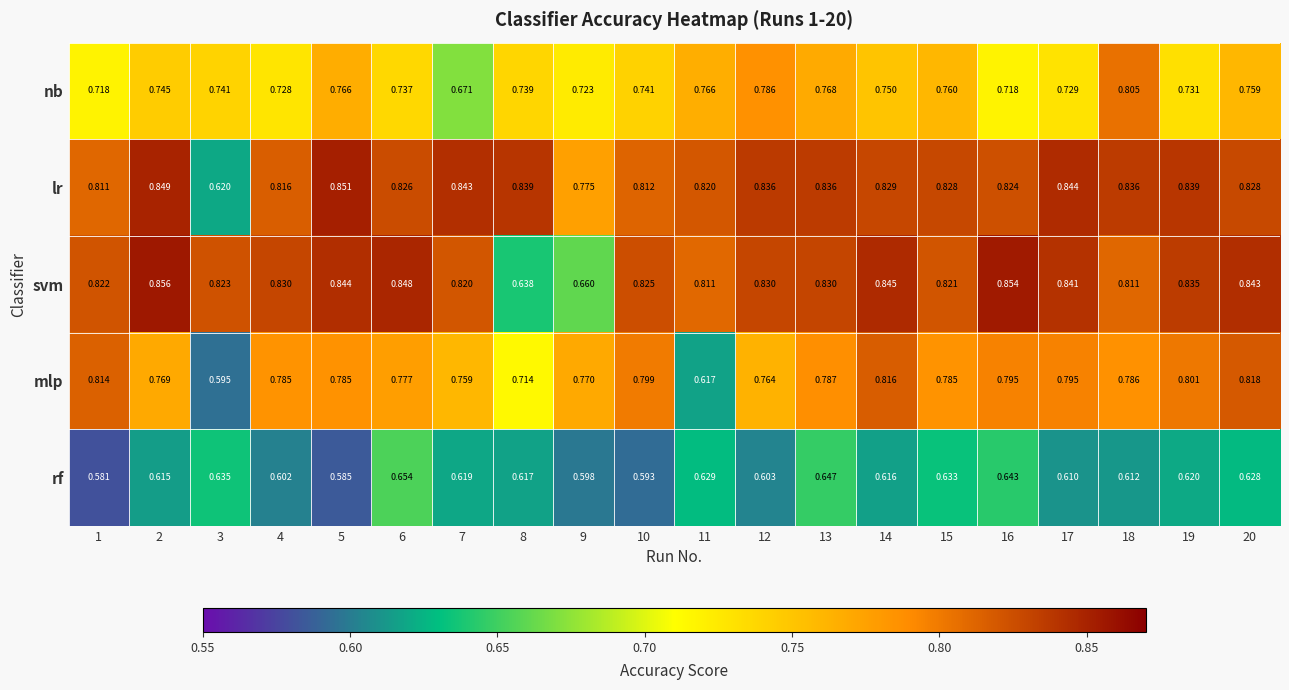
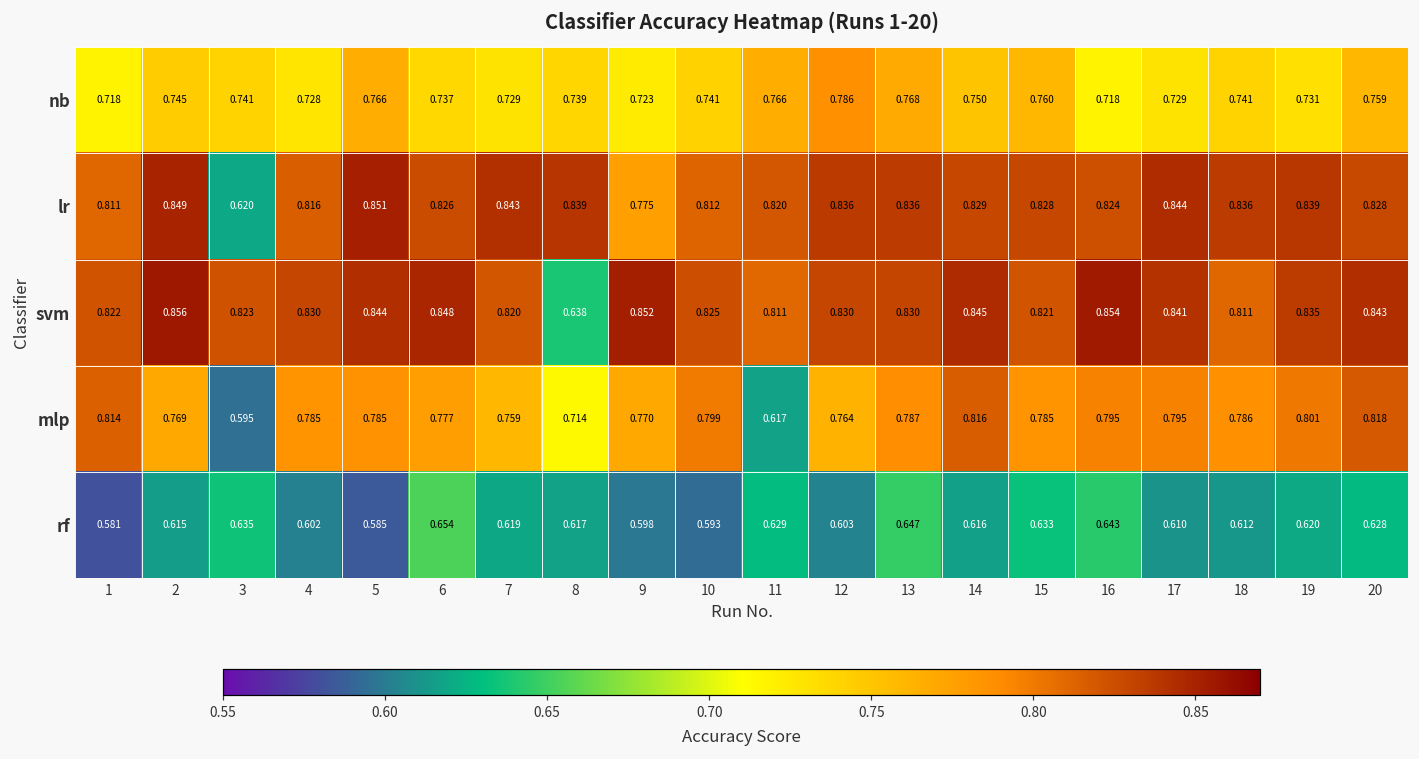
  {
    "nb": {
      "1": 0.718,
      "2": 0.745,
      "3": 0.741,
      "4": 0.728,
      "5": 0.766,
      "6": 0.737,
-     "7": 0.671,
+     "7": 0.729,
      "8": 0.739,
      "9": 0.723,
      "10": 0.741,
      "11": 0.766,
      "12": 0.786,
      "13": 0.768,
      "14": 0.750,
      "15": 0.760,
      "16": 0.718,
      "17": 0.729,
-     "18": 0.805,
+     "18": 0.741,
      "19": 0.731,
      "20": 0.759
    },
    "lr": {
      "1": 0.811,
      "2": 0.849,
      "3": 0.620,
      "4": 0.816,
      "5": 0.851,
      "6": 0.826,
      "7": 0.843,
      "8": 0.839,
      "9": 0.775,
      "10": 0.812,
      "11": 0.820,
      "12": 0.836,
      "13": 0.836,
      "14": 0.829,
      "15": 0.828,
      "16": 0.824,
      "17": 0.844,
      "18": 0.836,
      "19": 0.839,
      "20": 0.828
    },
    "svm": {
      "1": 0.822,
      "2": 0.856,
      "3": 0.823,
      "4": 0.830,
      "5": 0.844,
      "6": 0.848,
      "7": 0.820,
      "8": 0.638,
-     "9": 0.660,
+     "9": 0.852,
      "10": 0.825,
      "11": 0.811,
      "12": 0.830,
      "13": 0.830,
      "14": 0.845,
      "15": 0.821,
      "16": 0.854,
      "17": 0.841,
      "18": 0.811,
      "19": 0.835,
      "20": 0.843
    },
    "mlp": {
      "1": 0.814,
      "2": 0.769,
      "3": 0.595,
      "4": 0.785,
      "5": 0.785,
      "6": 0.777,
      "7": 0.759,
      "8": 0.714,
      "9": 0.770,
      "10": 0.799,
      "11": 0.617,
      "12": 0.764,
      "13": 0.787,
      "14": 0.816,
      "15": 0.785,
      "16": 0.795,
      "17": 0.795,
      "18": 0.786,
      "19": 0.801,
      "20": 0.818
    },
    "rf": {
      "1": 0.581,
      "2": 0.615,
      "3": 0.635,
      "4": 0.602,
      "5": 0.585,
      "6": 0.654,
      "7": 0.619,
      "8": 0.617,
      "9": 0.598,
      "10": 0.593,
      "11": 0.629,
      "12": 0.603,
      "13": 0.647,
      "14": 0.616,
      "15": 0.633,
      "16": 0.643,
      "17": 0.610,
      "18": 0.612,
      "19": 0.620,
      "20": 0.628
    }
  }
